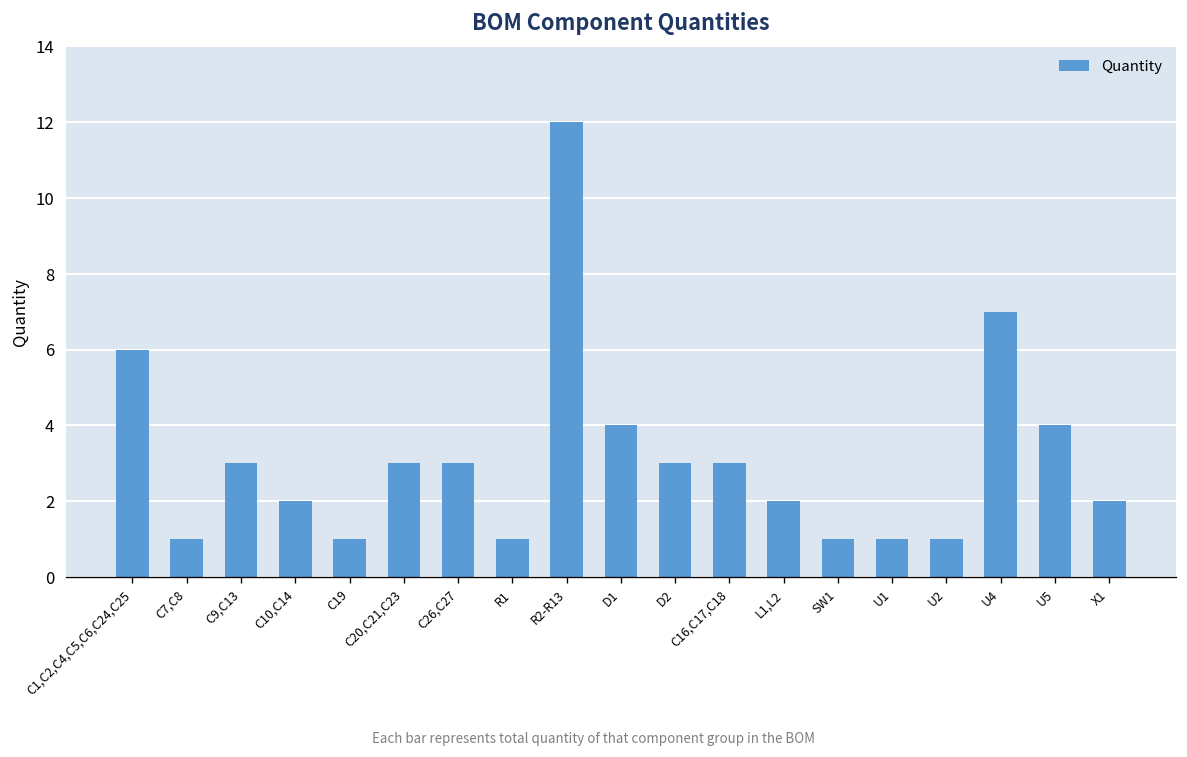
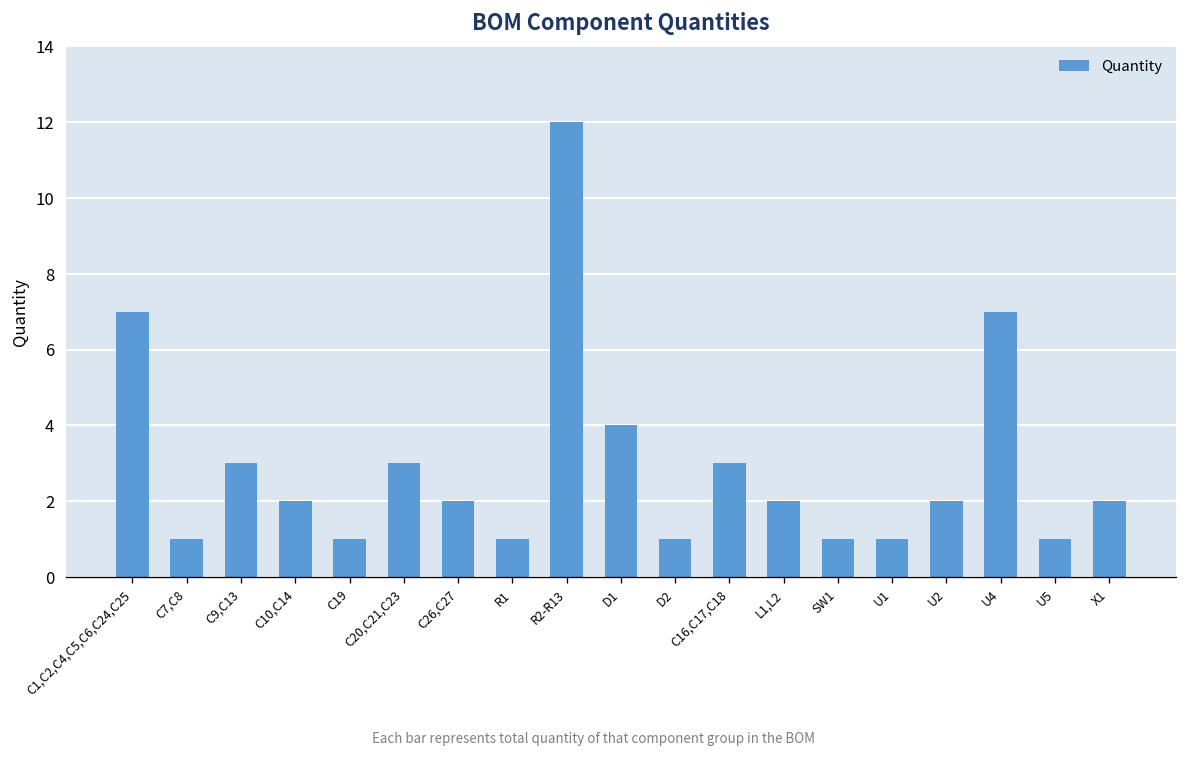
  {
-   "C1,C2,C4,C5,C6,C24,C25": 6,
+   "C1,C2,C4,C5,C6,C24,C25": 7,
    "C7,C8": 1,
    "C9,C13": 3,
    "C10,C14": 2,
    "C19": 1,
    "C20,C21,C23": 3,
-   "C26,C27": 3,
+   "C26,C27": 2,
    "R1": 1,
    "R2-R13": 12,
    "D1": 4,
-   "D2": 3,
+   "D2": 1,
    "C16,C17,C18": 3,
    "L1,L2": 2,
    "SW1": 1,
    "U1": 1,
-   "U2": 1,
+   "U2": 2,
    "U4": 7,
-   "U5": 4,
+   "U5": 1,
    "X1": 2
  }
